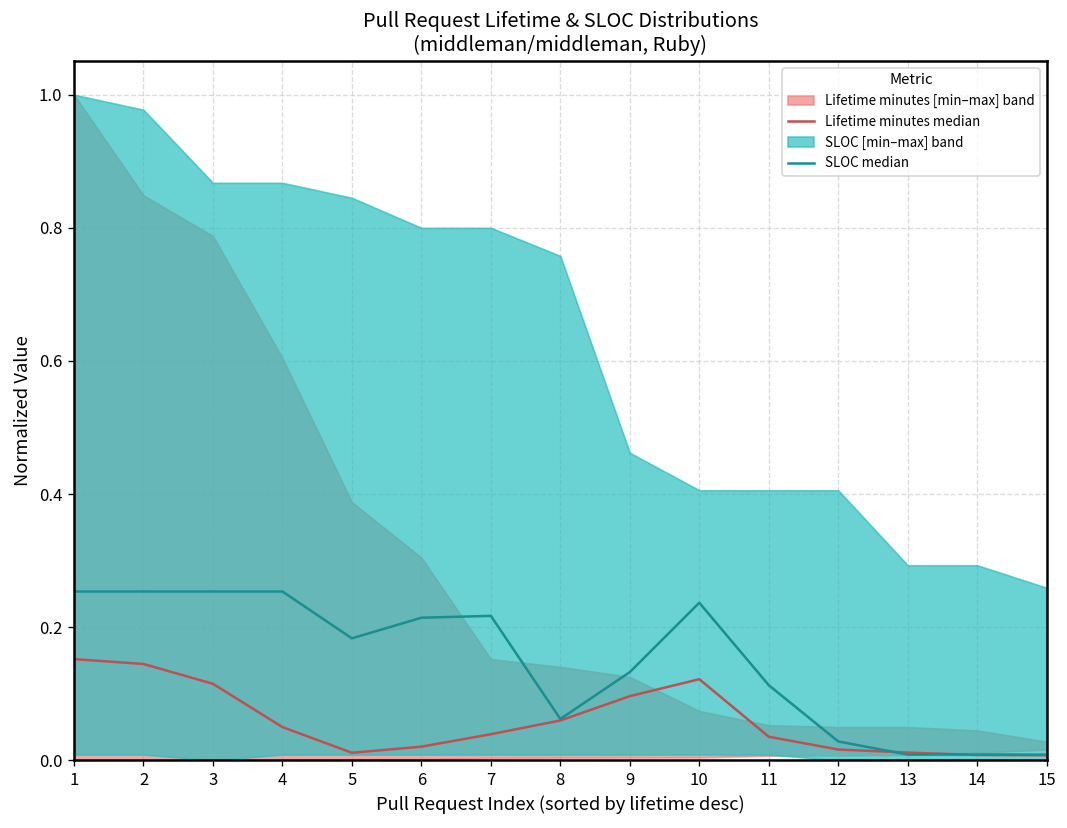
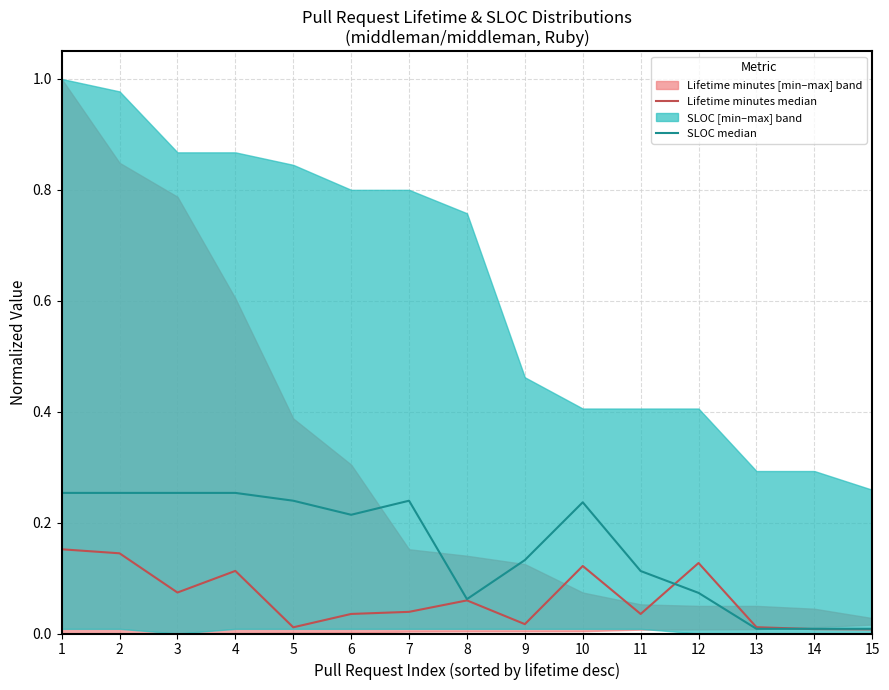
  {
    "Lifetime minutes median": {
      "1": 0.15,
      "2": 0.14,
-     "3": 0.11,
-     "4": 0.05,
+     "3": 0.07,
+     "4": 0.11,
      "5": 0.01,
-     "6": 0.02,
+     "6": 0.04,
      "7": 0.04,
-     "9": 0.10,
+     "9": 0.02,
      "10": 0.12,
      "11": 0.04,
-     "12": 0.02
+     "12": 0.13
    },
    "SLOC median": {
      "1": 0.25,
      "2": 0.25,
      "3": 0.25,
      "4": 0.25,
-     "5": 0.18,
+     "5": 0.24,
      "6": 0.21,
-     "7": 0.22,
+     "7": 0.24,
      "9": 0.13,
      "10": 0.24,
      "11": 0.11,
-     "12": 0.03
+     "12": 0.07
    },
    "SLOC [min–max] band": {
      "3": 0.87,
      "12": 0.41,
      "13": 0.29,
      "14": 0.29,
      "15": 0.26
    }
  }
